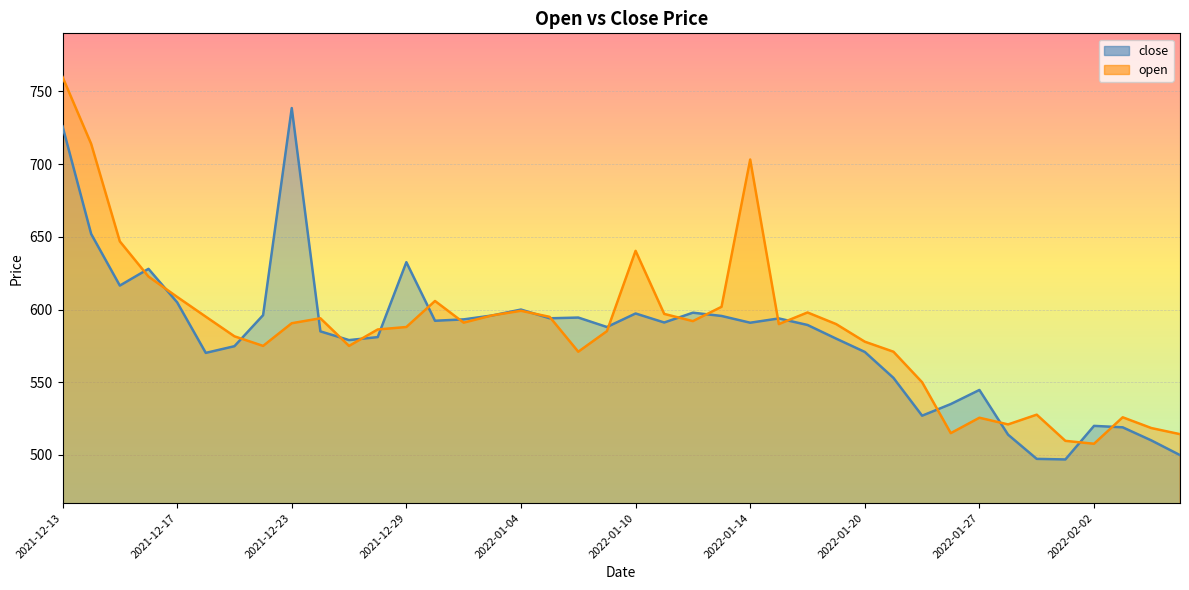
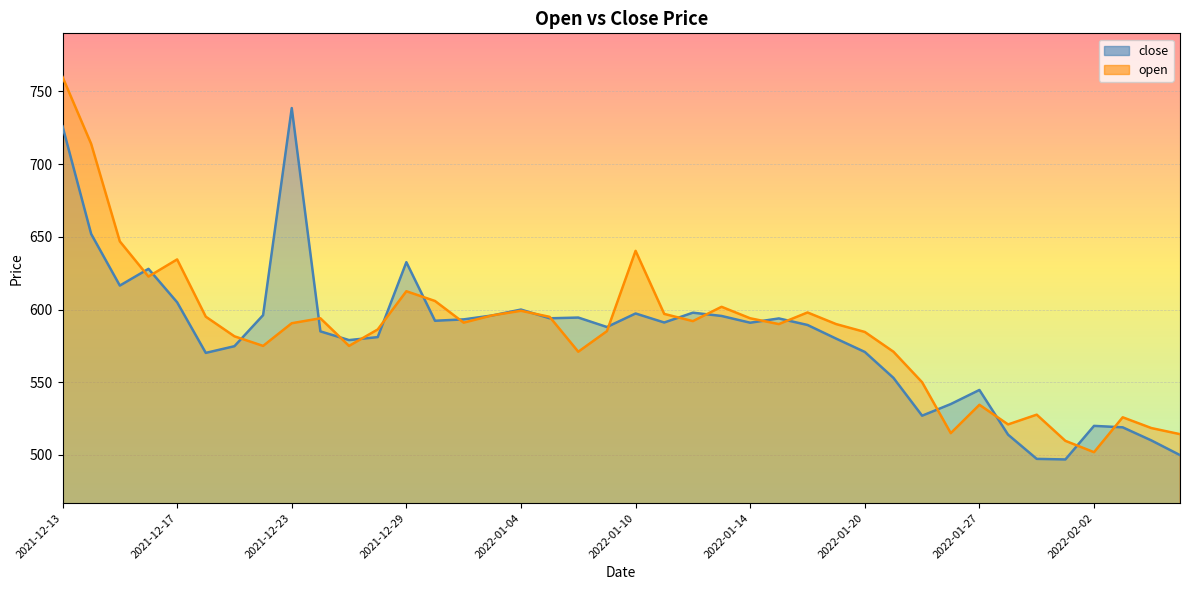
  {
    "close": {
      "2021-12-13": 726,
      "2021-12-17": 605,
      "2021-12-23": 739,
      "2021-12-29": 633,
      "2022-01-10": 597,
      "2022-01-14": 591,
      "2022-01-20": 571,
      "2022-01-27": 545,
      "2022-02-02": 520
    },
    "open": {
      "2021-12-13": 760,
-     "2021-12-17": 609,
+     "2021-12-17": 635,
      "2021-12-23": 591,
-     "2021-12-29": 588,
+     "2021-12-29": 613,
      "2022-01-10": 640,
-     "2022-01-14": 703,
-     "2022-01-20": 578,
-     "2022-01-27": 526,
-     "2022-02-02": 508
+     "2022-01-14": 594,
+     "2022-01-20": 585,
+     "2022-01-27": 535,
+     "2022-02-02": 502
    }
  }
